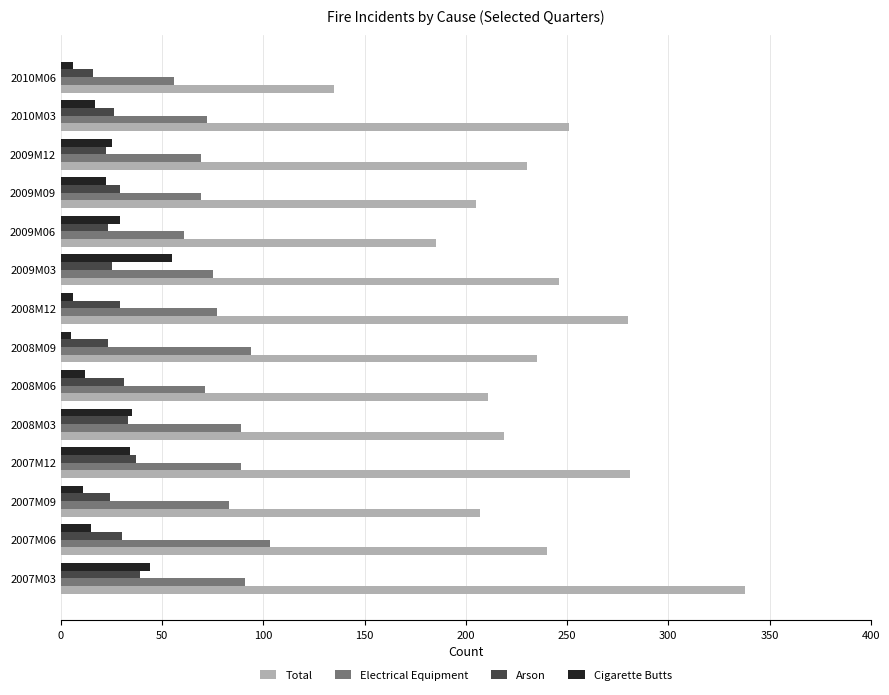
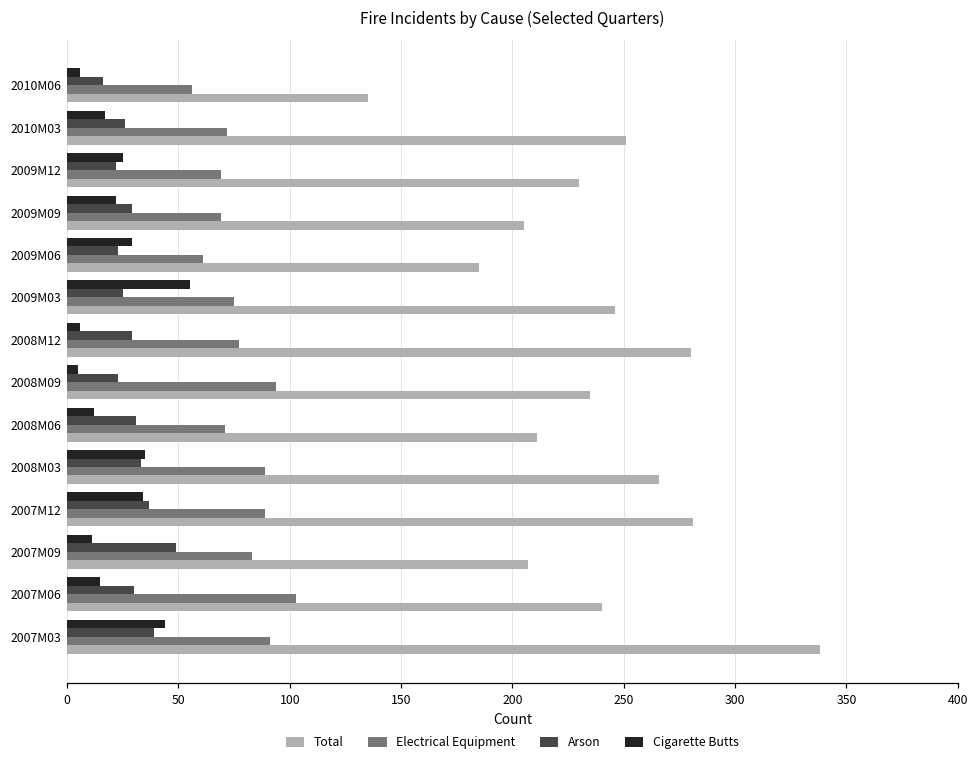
  {
    "Total": {
      "2010M06": 135,
      "2010M03": 251,
      "2009M12": 230,
      "2009M09": 205,
      "2009M06": 185,
      "2009M03": 246,
      "2008M12": 280,
      "2008M09": 235,
      "2008M06": 211,
-     "2008M03": 219,
+     "2008M03": 266,
      "2007M12": 281,
      "2007M09": 207,
      "2007M06": 240,
      "2007M03": 338
    },
    "Electrical Equipment": {
      "2010M06": 56,
      "2010M03": 72,
      "2009M12": 69,
      "2009M09": 69,
      "2009M06": 61,
      "2009M03": 75,
      "2008M12": 77,
      "2008M09": 94,
      "2008M06": 71,
      "2008M03": 89,
      "2007M12": 89,
      "2007M09": 83,
      "2007M06": 103,
      "2007M03": 91
    },
    "Arson": {
      "2010M06": 16,
      "2010M03": 26,
      "2009M12": 22,
      "2009M09": 29,
      "2009M06": 23,
      "2009M03": 25,
      "2008M12": 29,
      "2008M09": 23,
      "2008M06": 31,
      "2008M03": 33,
      "2007M12": 37,
-     "2007M09": 24,
+     "2007M09": 49,
      "2007M06": 30,
      "2007M03": 39
    },
    "Cigarette Butts": {
      "2010M06": 6,
      "2010M03": 17,
      "2009M12": 25,
      "2009M09": 22,
      "2009M06": 29,
      "2009M03": 55,
      "2008M12": 6,
      "2008M09": 5,
      "2008M06": 12,
      "2008M03": 35,
      "2007M12": 34,
      "2007M09": 11,
      "2007M06": 15,
      "2007M03": 44
    }
  }
